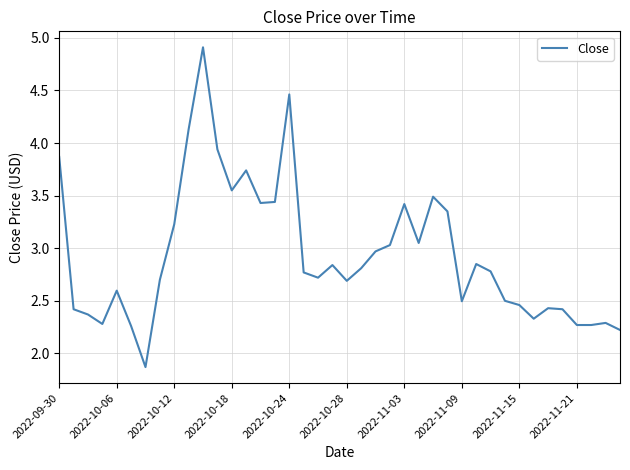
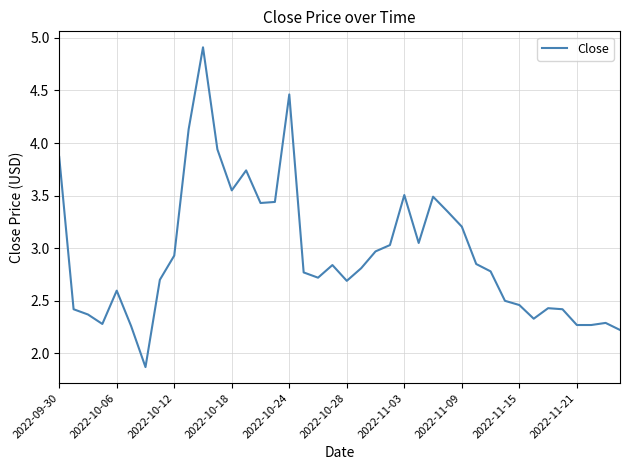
  {
    "2022-09-30": 3.87,
    "2022-10-06": 2.60,
-   "2022-10-12": 3.23,
+   "2022-10-12": 2.93,
    "2022-10-18": 3.55,
    "2022-10-24": 4.46,
    "2022-10-28": 2.69,
-   "2022-11-03": 3.42,
-   "2022-11-09": 2.50,
+   "2022-11-03": 3.51,
+   "2022-11-09": 3.20,
    "2022-11-15": 2.46,
    "2022-11-21": 2.27
  }
